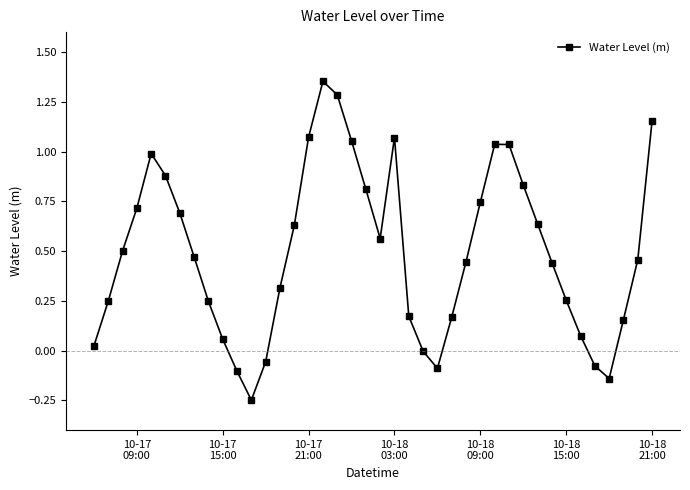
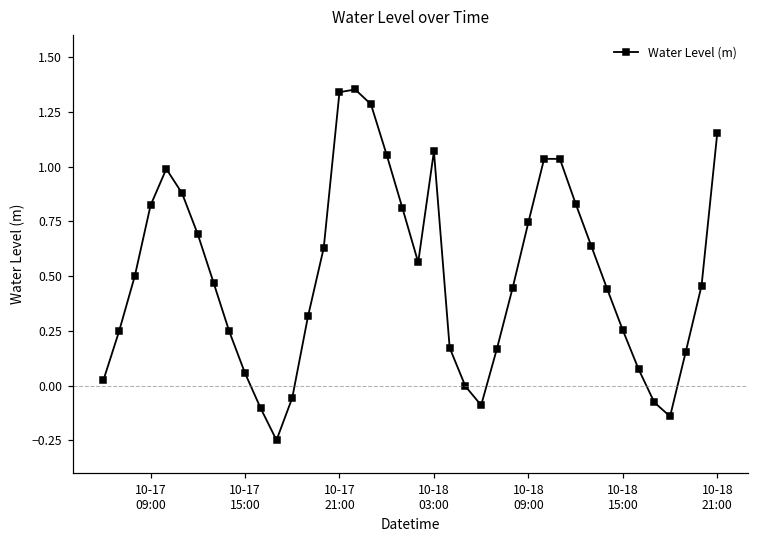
  {
-   "10-17 09:00": 0.72,
+   "10-17 09:00": 0.82,
    "10-17 15:00": 0.06,
-   "10-17 21:00": 1.07,
+   "10-17 21:00": 1.34,
    "10-18 03:00": 1.07,
    "10-18 09:00": 0.75,
    "10-18 15:00": 0.25,
    "10-18 21:00": 1.15
  }
